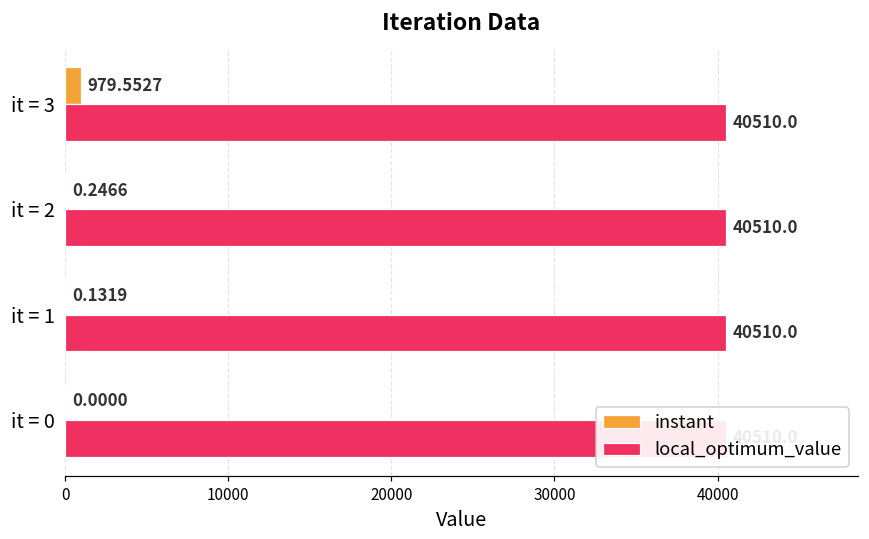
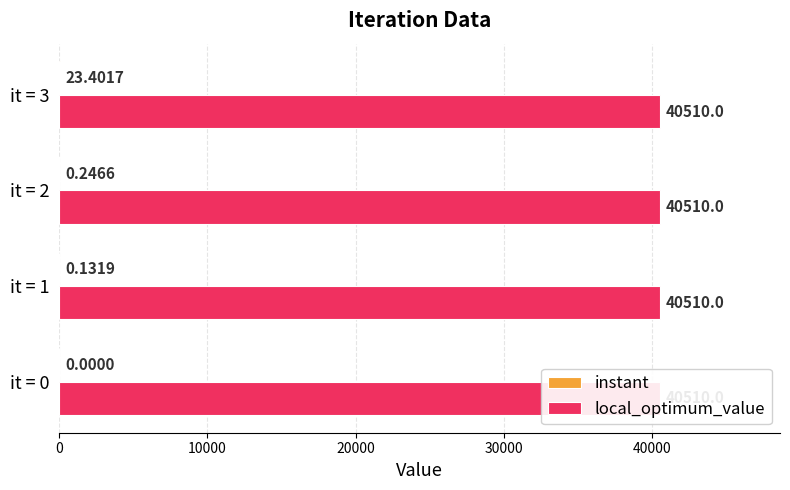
  {
    "instant": {
-     "it = 3": 979.5527,
+     "it = 3": 23.4017,
      "it = 2": 0.2466,
      "it = 1": 0.1319,
      "it = 0": 0.0000
    },
    "local_optimum_value": {
      "it = 3": 40510.0,
      "it = 2": 40510.0,
      "it = 1": 40510.0
    }
  }
